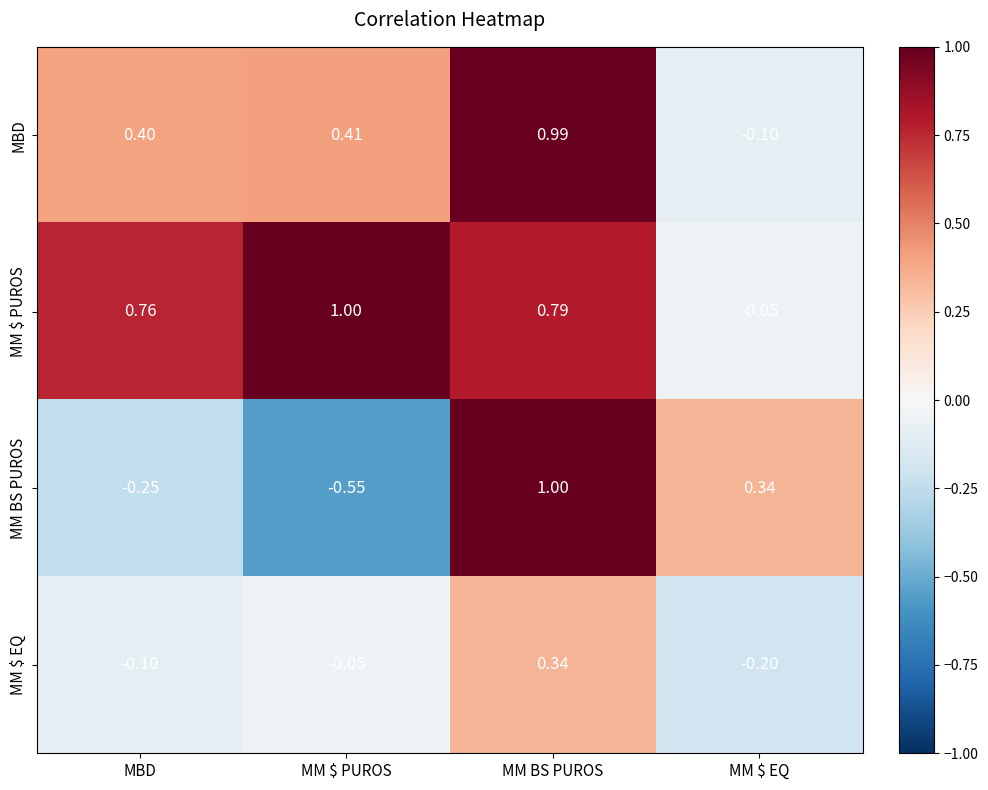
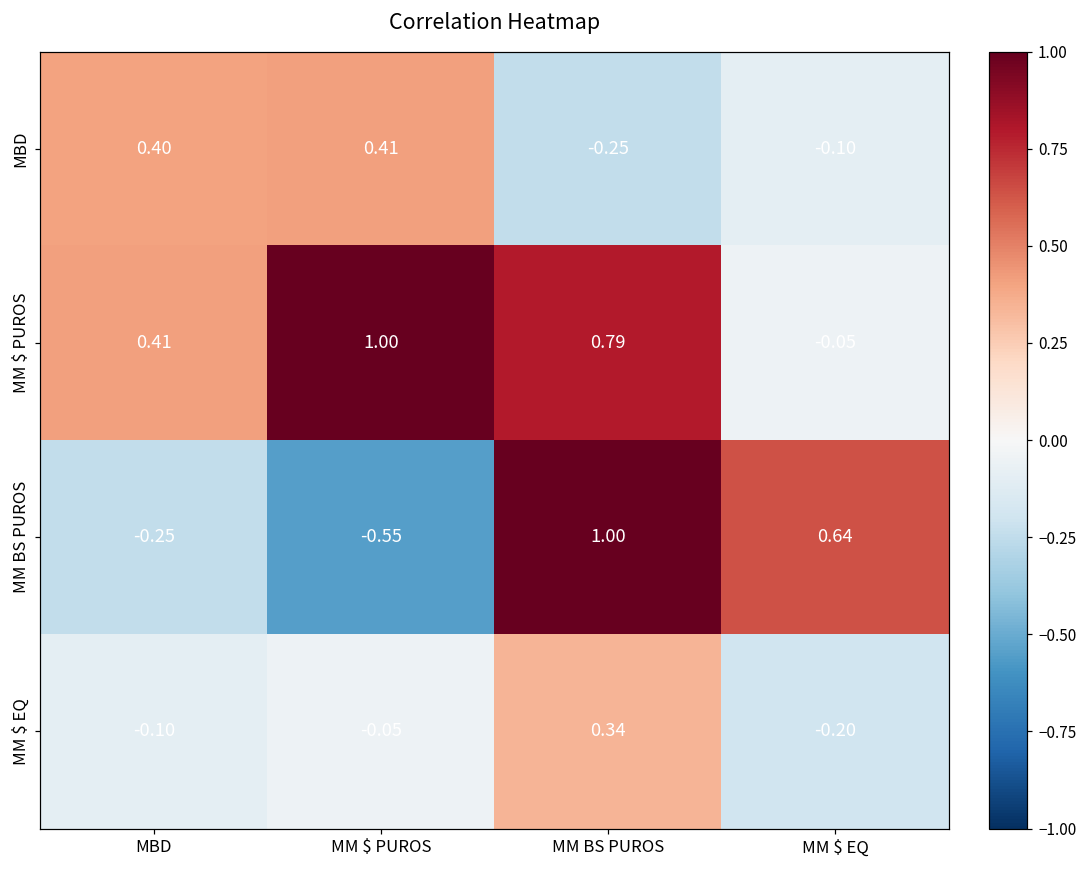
  {
    "MBD": {
      "MBD": 0.40,
      "MM $ PUROS": 0.41,
-     "MM BS PUROS": 0.99
+     "MM BS PUROS": -0.25
    },
    "MM $ PUROS": {
-     "MBD": 0.76,
+     "MBD": 0.41,
      "MM $ PUROS": 1.00,
      "MM BS PUROS": 0.79
    },
    "MM BS PUROS": {
      "MBD": -0.25,
      "MM $ PUROS": -0.55,
      "MM BS PUROS": 1.00,
-     "MM $ EQ": 0.34
+     "MM $ EQ": 0.64
    },
    "MM $ EQ": {
      "MM BS PUROS": 0.34
    }
  }
